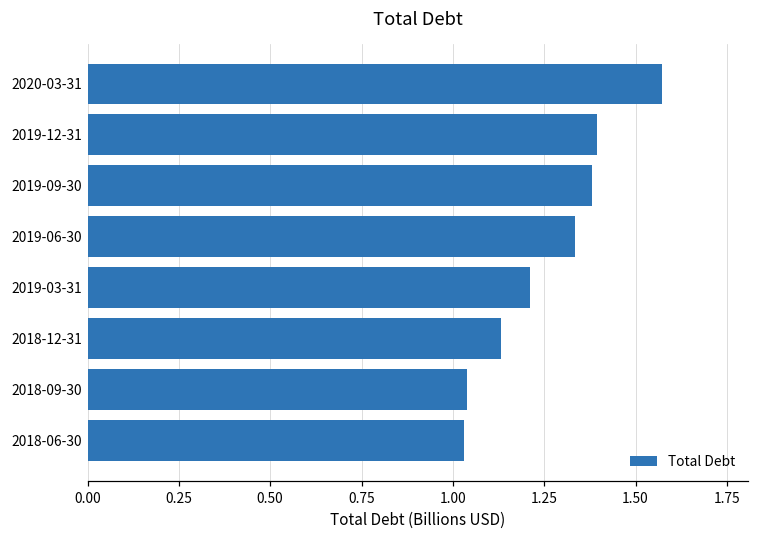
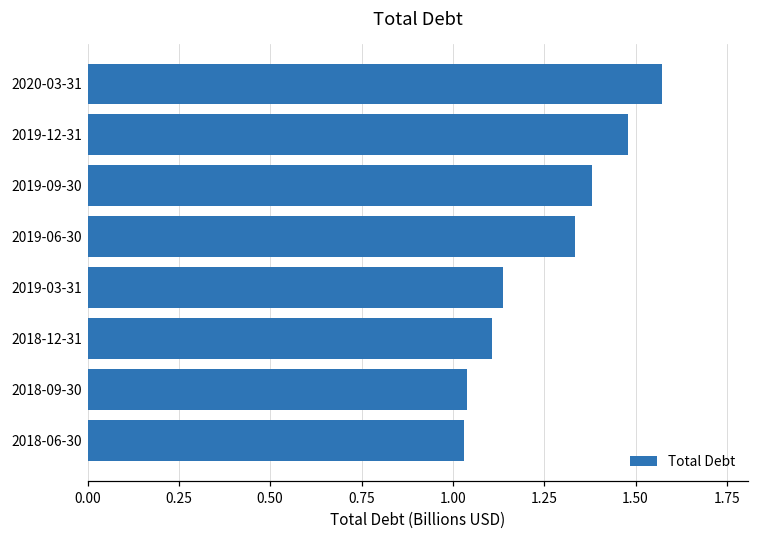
  {
    "2020-03-31": 1.57,
-   "2019-12-31": 1.39,
+   "2019-12-31": 1.48,
    "2019-09-30": 1.38,
    "2019-06-30": 1.33,
-   "2019-03-31": 1.21,
-   "2018-12-31": 1.13,
+   "2019-03-31": 1.14,
+   "2018-12-31": 1.11,
    "2018-09-30": 1.04,
    "2018-06-30": 1.03
  }
